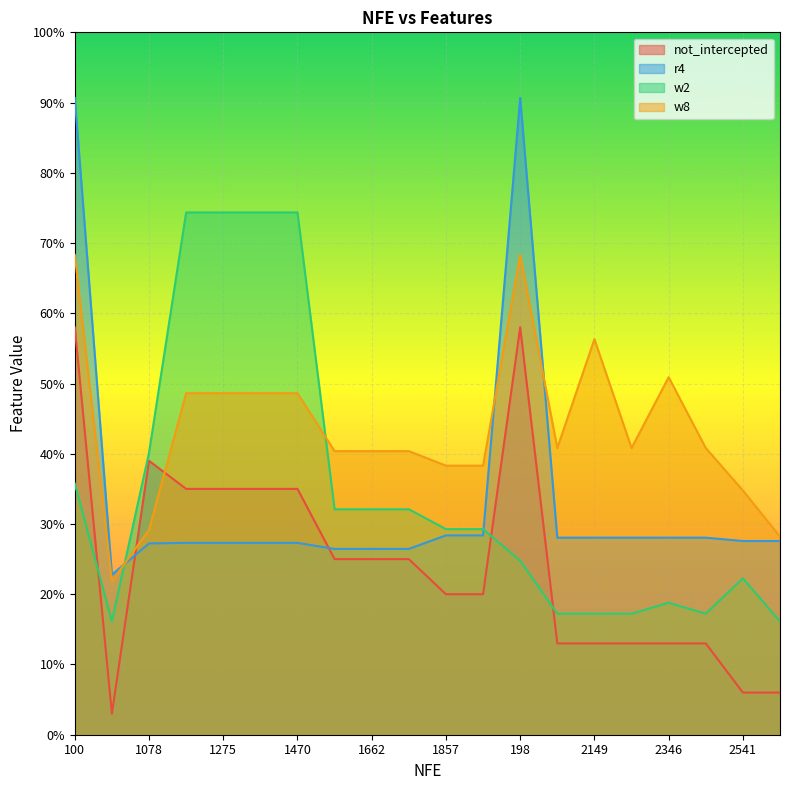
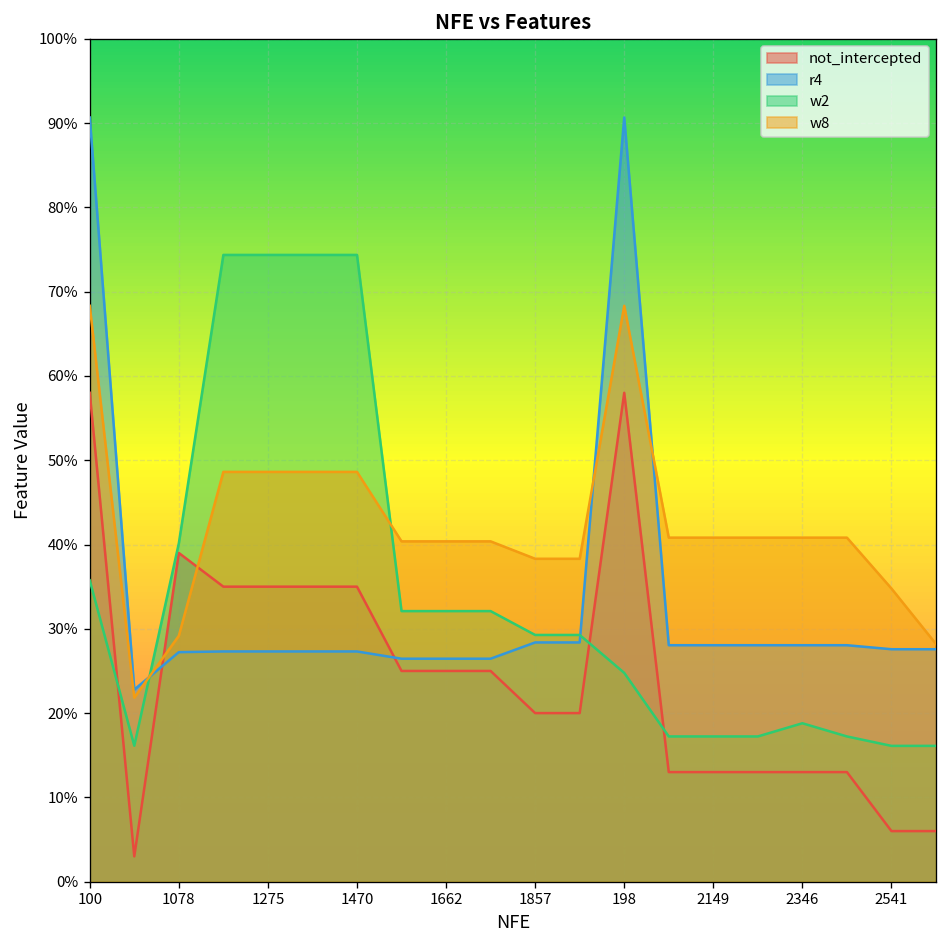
  {
    "not_intercepted": {
      "100": "58%",
      "1078": "39%",
      "1275": "35%",
      "1470": "35%",
      "1662": "25%",
      "1857": "20%",
      "198": "58%",
      "2149": "13%",
      "2346": "13%",
      "2541": "6%"
    },
    "r4": {
      "100": "91%",
      "1078": "27%",
      "1275": "27%",
      "1470": "27%",
      "1662": "26%",
      "1857": "28%",
      "198": "91%",
      "2149": "28%",
      "2346": "28%",
      "2541": "28%"
    },
    "w2": {
      "100": "36%",
      "1078": "40%",
      "1275": "74%",
      "1470": "74%",
      "1662": "32%",
      "1857": "29%",
      "198": "25%",
      "2149": "17%",
      "2346": "19%",
-     "2541": "22%"
+     "2541": "16%"
    },
    "w8": {
      "100": "68%",
      "1078": "29%",
      "1275": "49%",
      "1470": "49%",
      "1662": "40%",
      "1857": "38%",
      "198": "68%",
-     "2149": "56%",
-     "2346": "51%",
+     "2149": "41%",
+     "2346": "41%",
      "2541": "35%"
    }
  }
